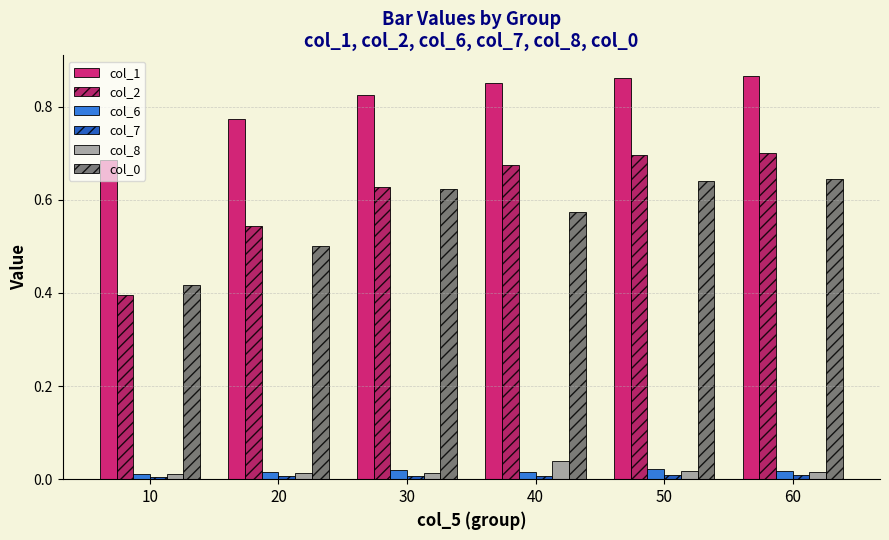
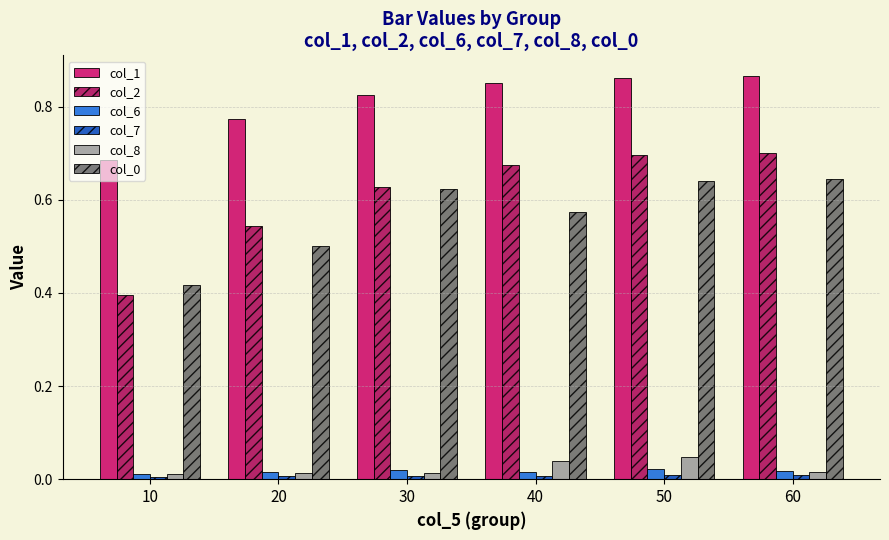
  {
    "col_8": {
      "10": 0.01,
      "20": 0.01,
      "30": 0.01,
      "40": 0.04,
-     "50": 0.02,
+     "50": 0.05,
      "60": 0.02
    },
    "col_0": {
      "10": 0.42,
      "20": 0.50,
      "30": 0.62,
      "40": 0.57,
      "50": 0.64,
      "60": 0.64
    }
  }
